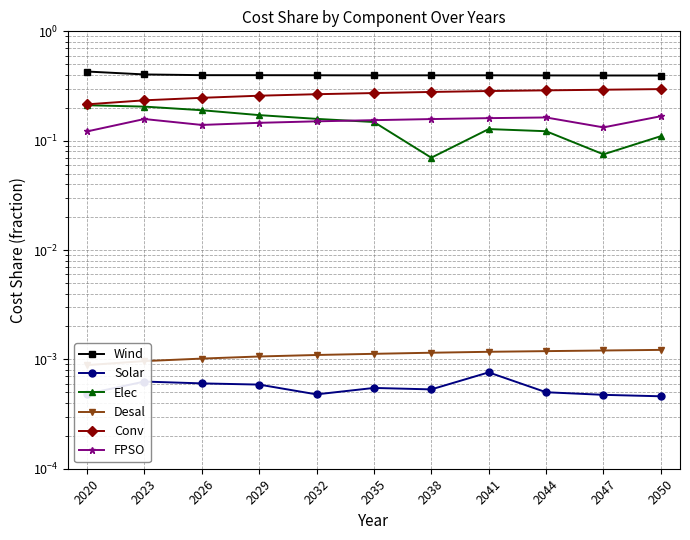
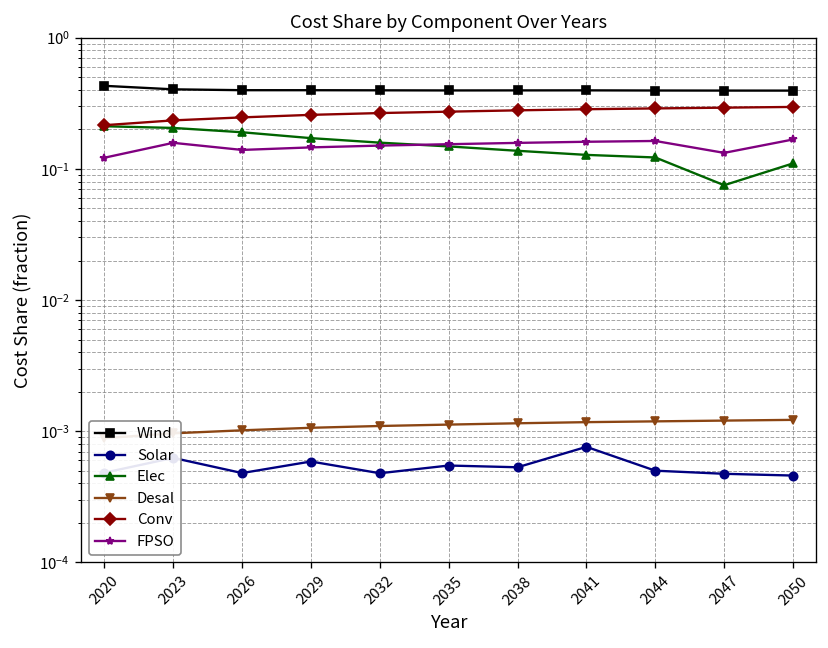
  {
    "Wind": {
      "2020": 0.43,
      "2023": 0.40,
      "2026": 0.40,
      "2029": 0.40,
      "2032": 0.40,
      "2035": 0.40,
      "2038": 0.40,
      "2041": 0.40,
      "2044": 0.40,
      "2047": 0.39,
      "2050": 0.39
    },
    "Solar": {
-     "2026": 0.0006,
+     "2026": 0.0005,
      "2029": 0.0006,
      "2032": 0.0005,
      "2035": 0.0005,
      "2038": 0.0005,
      "2041": 0.0008,
      "2044": 0.0005,
      "2047": 0.00047,
      "2050": 0.00046
    },
    "Elec": {
      "2023": 0.20,
      "2026": 0.19,
      "2029": 0.17,
-     "2038": 0.07,
+     "2038": 0.14,
      "2041": 0.13,
      "2044": 0.12,
      "2047": 0.08,
      "2050": 0.11
    },
    "Desal": {
      "2026": 0.0010,
      "2029": 0.0011,
      "2032": 0.0011,
      "2035": 0.0011,
      "2038": 0.0012,
      "2041": 0.0012,
      "2044": 0.0012,
      "2047": 0.0012,
      "2050": 0.0012
    },
    "Conv": {
      "2023": 0.23,
      "2026": 0.25,
      "2029": 0.26,
      "2032": 0.27,
      "2035": 0.27,
      "2038": 0.28,
      "2041": 0.28,
      "2044": 0.29,
      "2047": 0.29,
      "2050": 0.30
    },
    "FPSO": {
      "2020": 0.12,
      "2023": 0.16,
      "2026": 0.14,
      "2029": 0.15,
      "2038": 0.16,
      "2041": 0.16,
      "2044": 0.16,
      "2047": 0.13,
      "2050": 0.17
    }
  }
